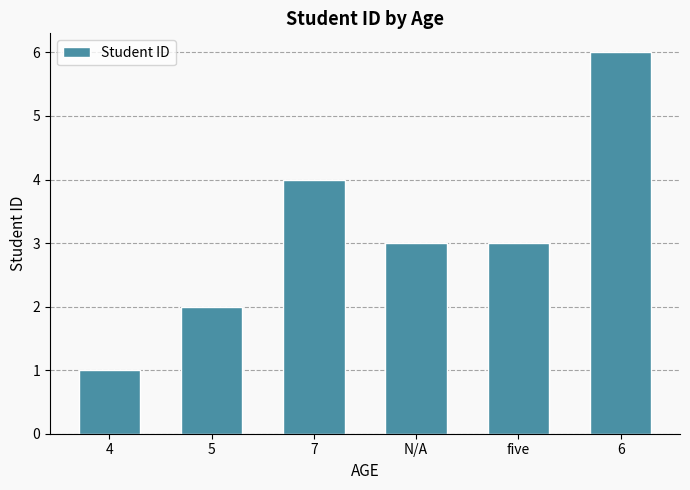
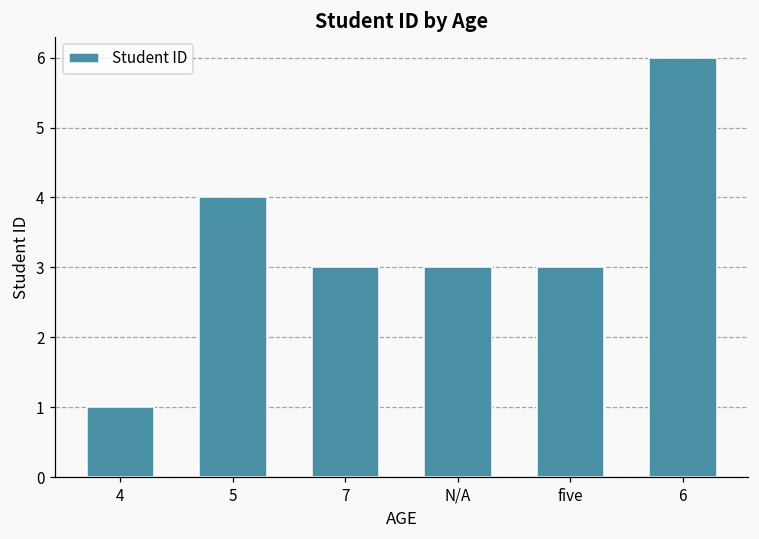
  {
    "4": 1,
-   "5": 2,
-   "7": 4,
+   "5": 4,
+   "7": 3,
    "N/A": 3,
    "five": 3,
    "6": 6
  }
